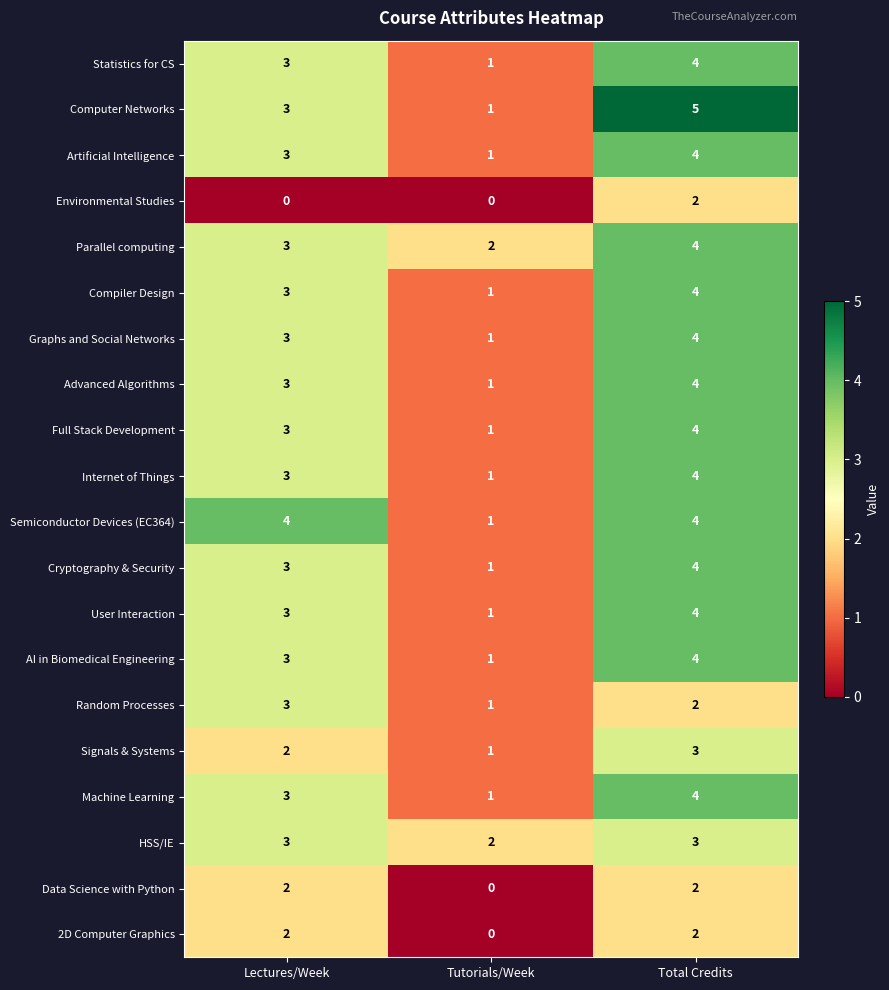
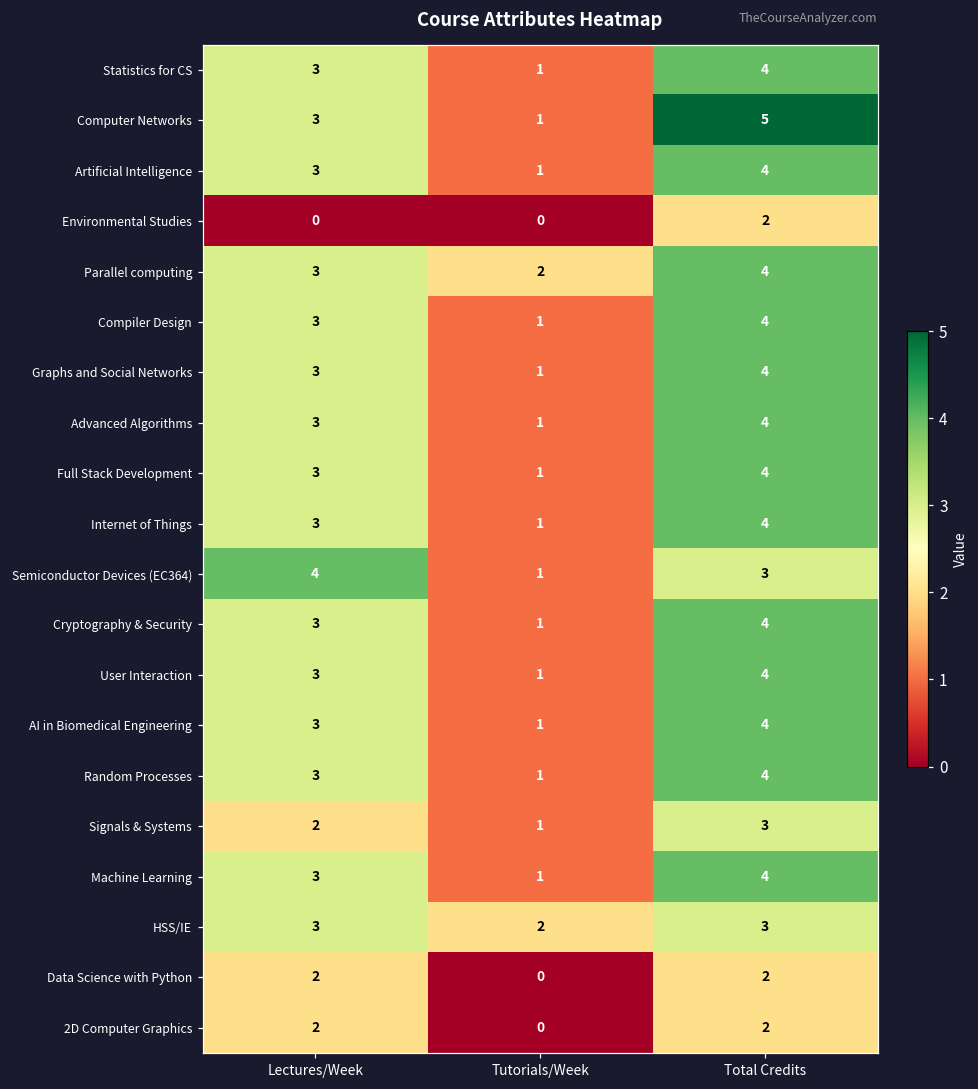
  {
    "Statistics for CS": {
      "Lectures/Week": 3,
      "Tutorials/Week": 1,
      "Total Credits": 4
    },
    "Computer Networks": {
      "Lectures/Week": 3,
      "Tutorials/Week": 1,
      "Total Credits": 5
    },
    "Artificial Intelligence": {
      "Lectures/Week": 3,
      "Tutorials/Week": 1,
      "Total Credits": 4
    },
    "Environmental Studies": {
      "Lectures/Week": 0,
      "Tutorials/Week": 0,
      "Total Credits": 2
    },
    "Parallel computing": {
      "Lectures/Week": 3,
      "Tutorials/Week": 2,
      "Total Credits": 4
    },
    "Compiler Design": {
      "Lectures/Week": 3,
      "Tutorials/Week": 1,
      "Total Credits": 4
    },
    "Graphs and Social Networks": {
      "Lectures/Week": 3,
      "Tutorials/Week": 1,
      "Total Credits": 4
    },
    "Advanced Algorithms": {
      "Lectures/Week": 3,
      "Tutorials/Week": 1,
      "Total Credits": 4
    },
    "Full Stack Development": {
      "Lectures/Week": 3,
      "Tutorials/Week": 1,
      "Total Credits": 4
    },
    "Internet of Things": {
      "Lectures/Week": 3,
      "Tutorials/Week": 1,
      "Total Credits": 4
    },
    "Semiconductor Devices (EC364)": {
      "Lectures/Week": 4,
      "Tutorials/Week": 1,
-     "Total Credits": 4
+     "Total Credits": 3
    },
    "Cryptography & Security": {
      "Lectures/Week": 3,
      "Tutorials/Week": 1,
      "Total Credits": 4
    },
    "User Interaction": {
      "Lectures/Week": 3,
      "Tutorials/Week": 1,
      "Total Credits": 4
    },
    "AI in Biomedical Engineering": {
      "Lectures/Week": 3,
      "Tutorials/Week": 1,
      "Total Credits": 4
    },
    "Random Processes": {
      "Lectures/Week": 3,
      "Tutorials/Week": 1,
-     "Total Credits": 2
+     "Total Credits": 4
    },
    "Signals & Systems": {
      "Lectures/Week": 2,
      "Tutorials/Week": 1,
      "Total Credits": 3
    },
    "Machine Learning": {
      "Lectures/Week": 3,
      "Tutorials/Week": 1,
      "Total Credits": 4
    },
    "HSS/IE": {
      "Lectures/Week": 3,
      "Tutorials/Week": 2,
      "Total Credits": 3
    },
    "Data Science with Python": {
      "Lectures/Week": 2,
      "Tutorials/Week": 0,
      "Total Credits": 2
    },
    "2D Computer Graphics": {
      "Lectures/Week": 2,
      "Tutorials/Week": 0,
      "Total Credits": 2
    }
  }
